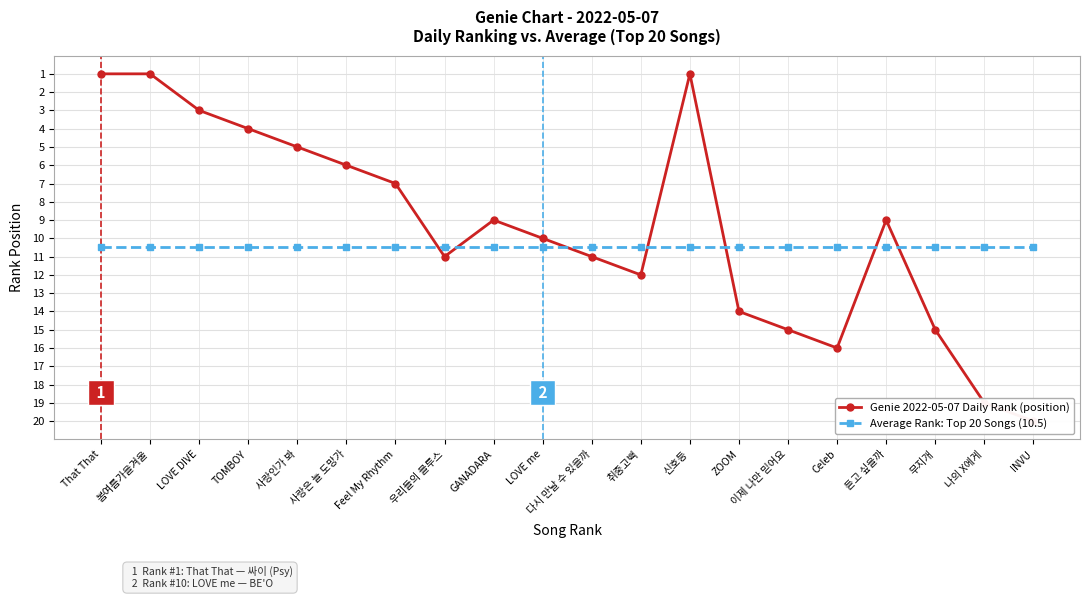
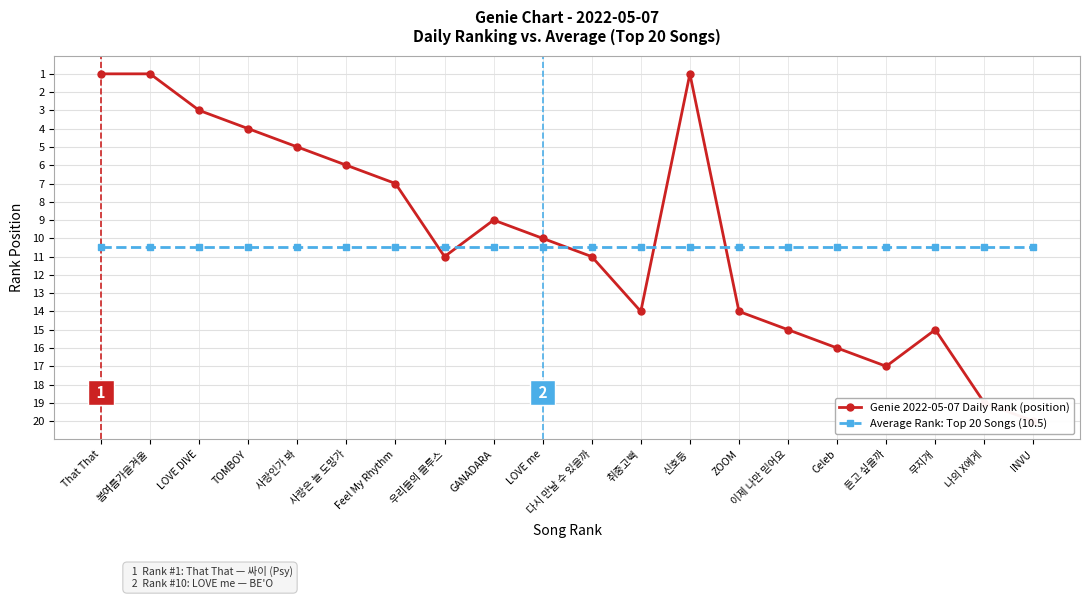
  {
    "Genie 2022-05-07 Daily Rank (position)": {
      "That That": 1,
      "봄여름가을겨울": 1,
      "LOVE DIVE": 3,
      "TOMBOY": 4,
      "사랑인가 봐": 5,
      "사랑은 늘 도망가": 6,
      "Feel My Rhythm": 7,
      "우리들의 블루스": 11,
      "GANADARA": 9,
      "LOVE me": 10,
      "다시 만날 수 있을까": 11,
-     "취중고백": 12,
+     "취중고백": 14,
      "신호등": 1,
      "ZOOM": 14,
      "이제 나만 믿어요": 15,
      "Celeb": 16,
-     "듣고 싶을까": 9,
+     "듣고 싶을까": 17,
      "무지개": 15
    },
    "Average Rank: Top 20 Songs (10.5)": {
      "That That": 10.5,
      "봄여름가을겨울": 10.5,
      "LOVE DIVE": 10.5,
      "TOMBOY": 10.5,
      "사랑인가 봐": 10.5,
      "사랑은 늘 도망가": 10.5,
      "Feel My Rhythm": 10.5,
      "우리들의 블루스": 10.5,
      "GANADARA": 10.5,
      "LOVE me": 10.5,
      "다시 만날 수 있을까": 10.5,
      "취중고백": 10.5,
      "신호등": 10.5,
      "ZOOM": 10.5,
      "이제 나만 믿어요": 10.5,
      "Celeb": 10.5,
      "듣고 싶을까": 10.5,
      "무지개": 10.5,
      "나의 X에게": 10.5,
      "INVU": 10.5
    }
  }
